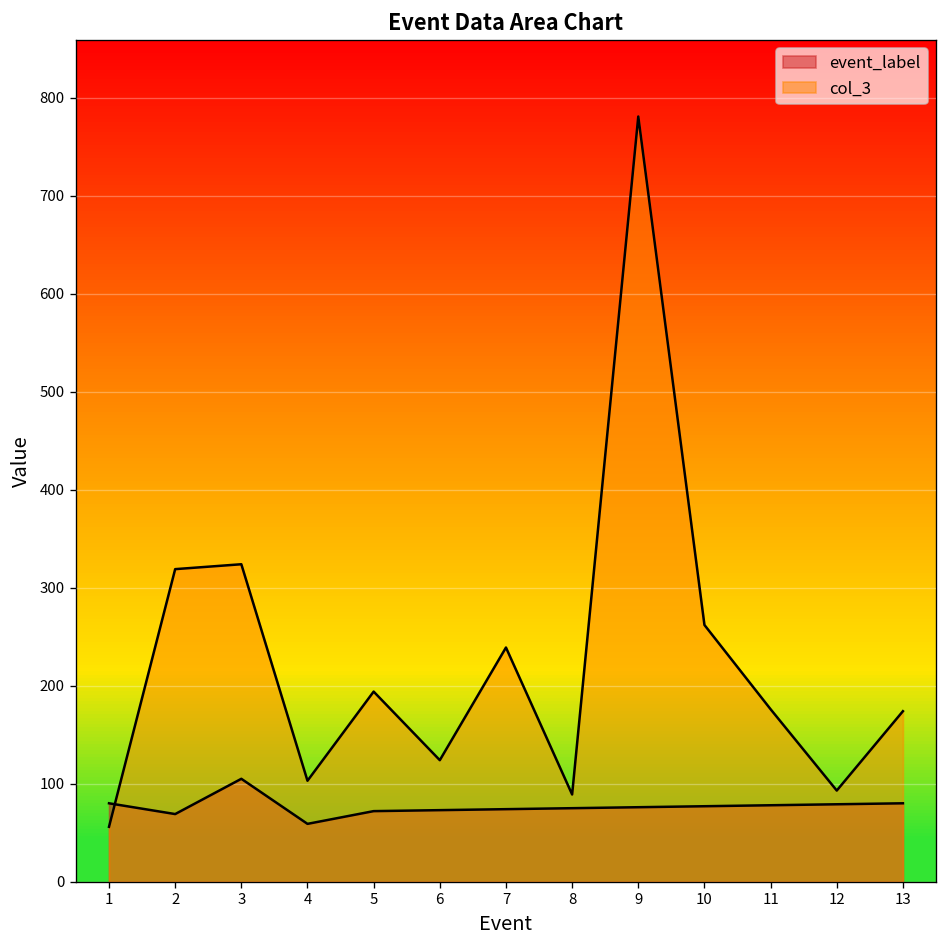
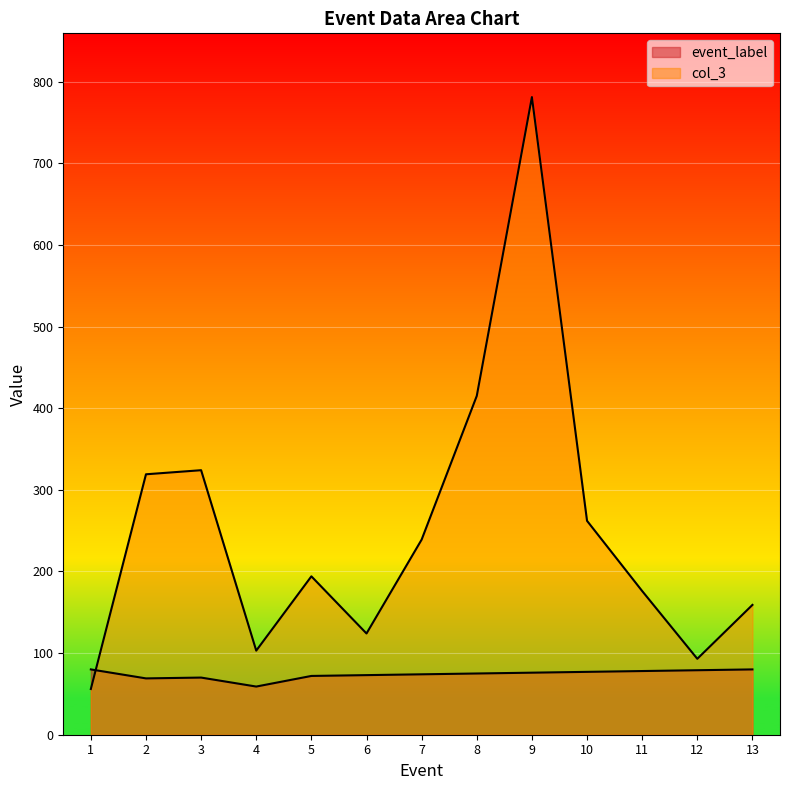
  {
    "event_label": {
      "1": 80,
      "2": 70,
-     "3": 110,
+     "3": 70,
      "4": 60,
      "5": 70,
      "6": 70,
      "7": 70,
      "8": 80,
      "9": 80,
      "10": 80,
      "11": 80,
      "12": 80,
      "13": 80
    },
    "col_3": {
      "1": 60,
      "2": 320,
      "3": 320,
      "4": 100,
      "5": 190,
      "6": 120,
      "7": 240,
-     "8": 90,
+     "8": 420,
      "9": 780,
      "10": 260,
      "11": 180,
      "12": 90,
-     "13": 170
+     "13": 160
    }
  }
